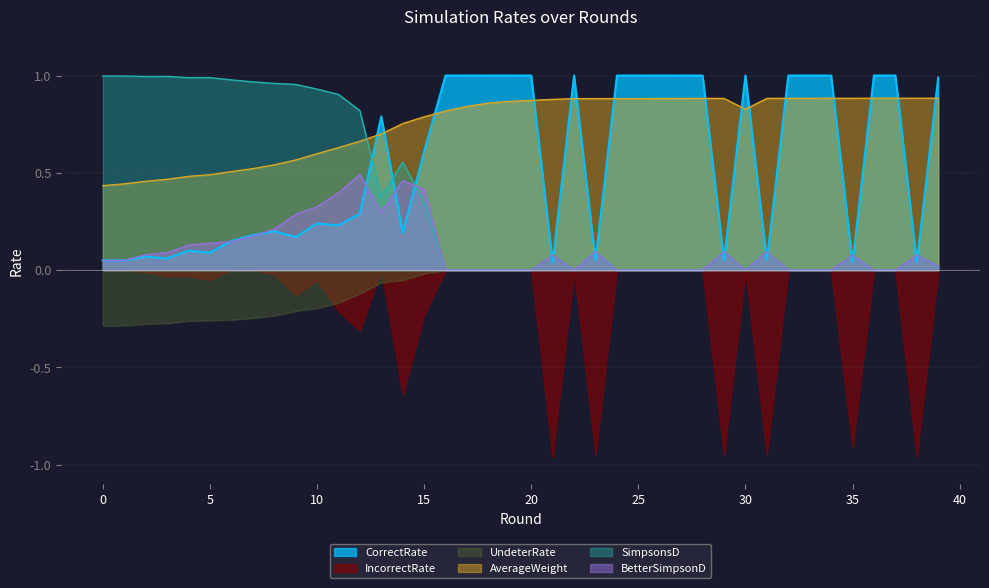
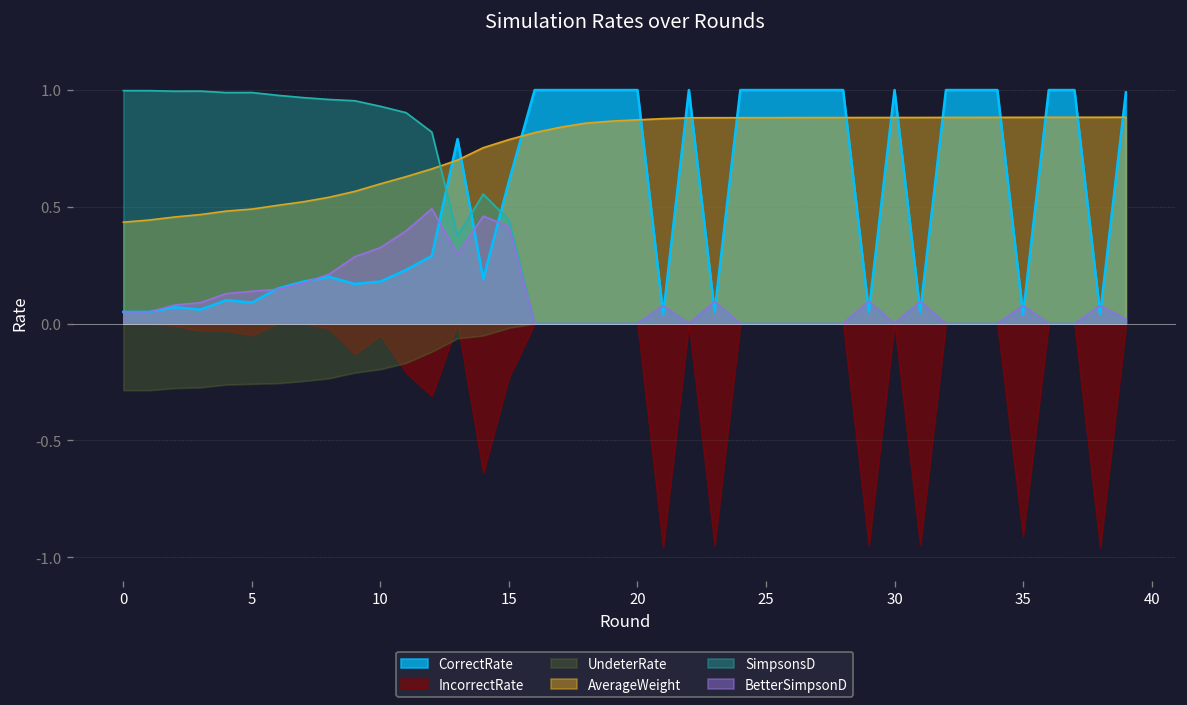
  {
    "CorrectRate": {
      "5": 0.09,
-     "10": 0.24,
+     "10": 0.18,
      "15": 0.61,
      "20": 1.00,
      "25": 1.00,
      "30": 1.00,
      "35": 0.04
    },
    "AverageWeight": {
      "0": 0.43,
      "5": 0.49,
      "10": 0.60,
      "15": 0.79,
      "20": 0.87,
      "25": 0.88,
-     "30": 0.83,
+     "30": 0.88,
      "35": 0.88
    },
    "SimpsonsD": {
      "0": 1.00,
      "5": 0.99,
      "10": 0.93,
-     "15": 0.35
+     "15": 0.44
    },
    "BetterSimpsonD": {
      "5": 0.14,
      "10": 0.33,
      "15": 0.42
    }
  }
